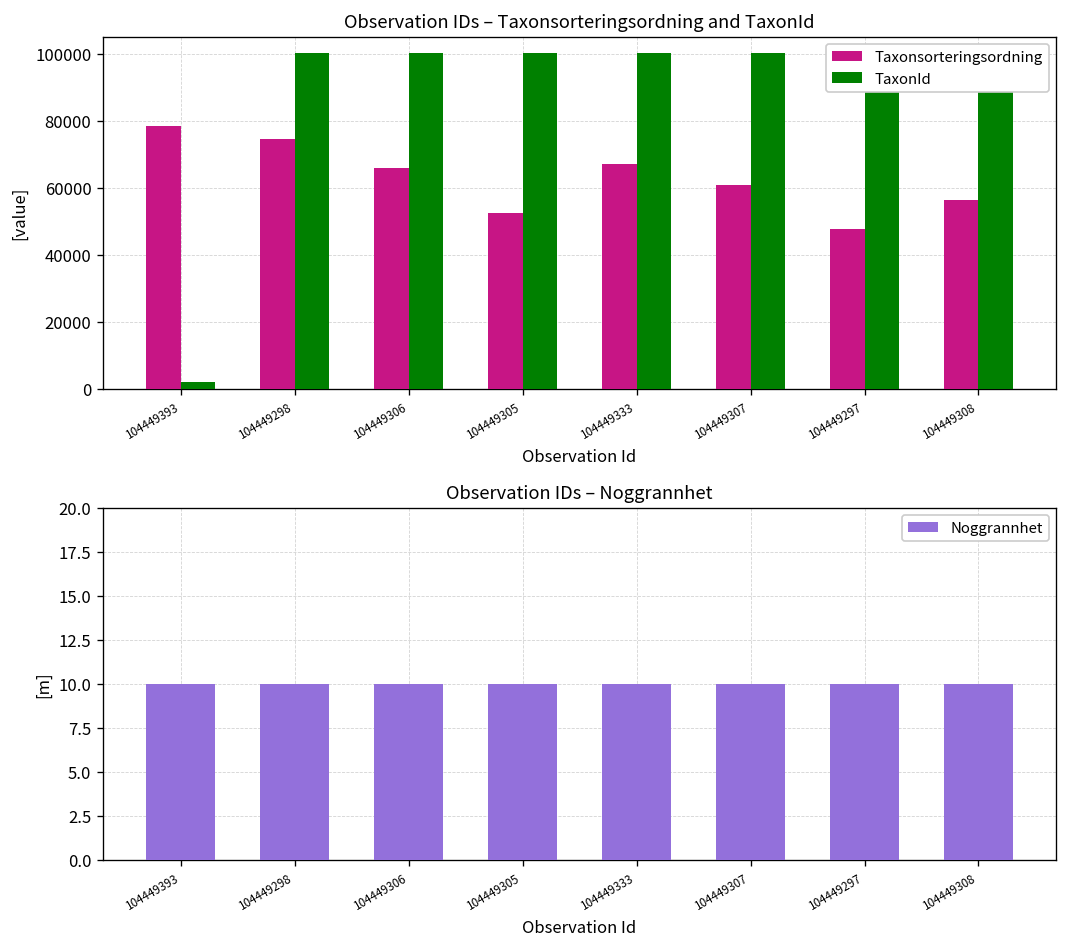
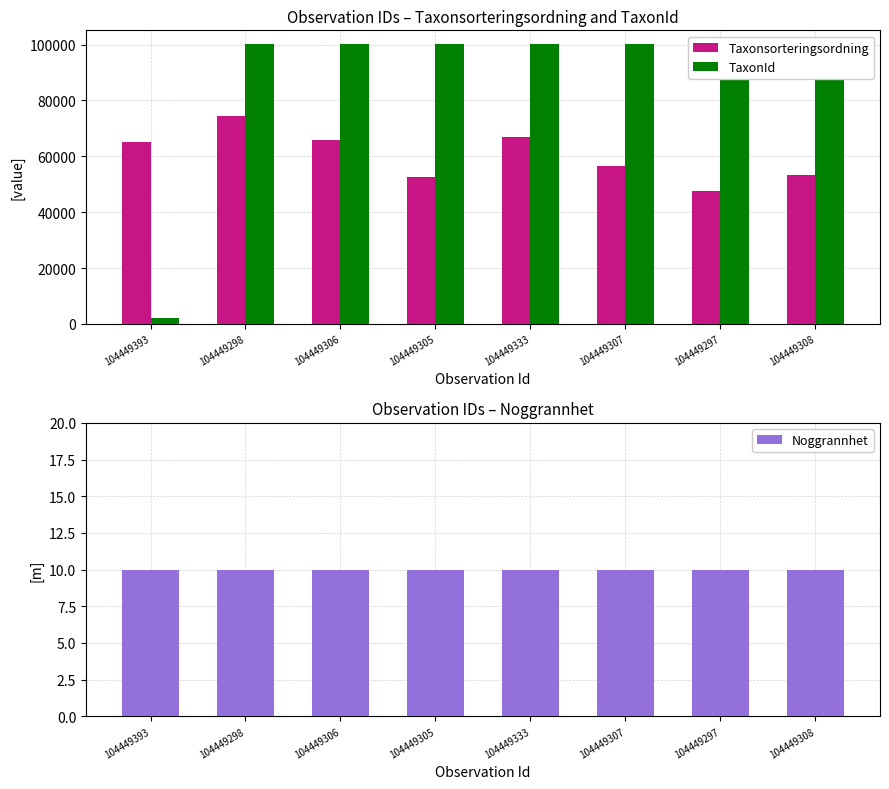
  {
    "Observation IDs – Taxonsorteringsordning and TaxonId": {
      "Taxonsorteringsordning": {
-       "104449393": 79000,
+       "104449393": 65000,
        "104449298": 74000,
        "104449306": 66000,
        "104449305": 52000,
        "104449333": 67000,
-       "104449307": 61000,
+       "104449307": 56000,
        "104449297": 48000,
-       "104449308": 56000
+       "104449308": 53000
      },
      "TaxonId": {
        "104449393": 2000,
        "104449298": 100000,
        "104449306": 100000,
        "104449305": 100000,
        "104449333": 100000,
        "104449307": 100000
      }
    },
    "Observation IDs – Noggrannhet": {
      "104449393": 10.0,
      "104449298": 10.0,
      "104449306": 10.0,
      "104449305": 10.0,
      "104449333": 10.0,
      "104449307": 10.0,
      "104449297": 10.0,
      "104449308": 10.0
    }
  }
